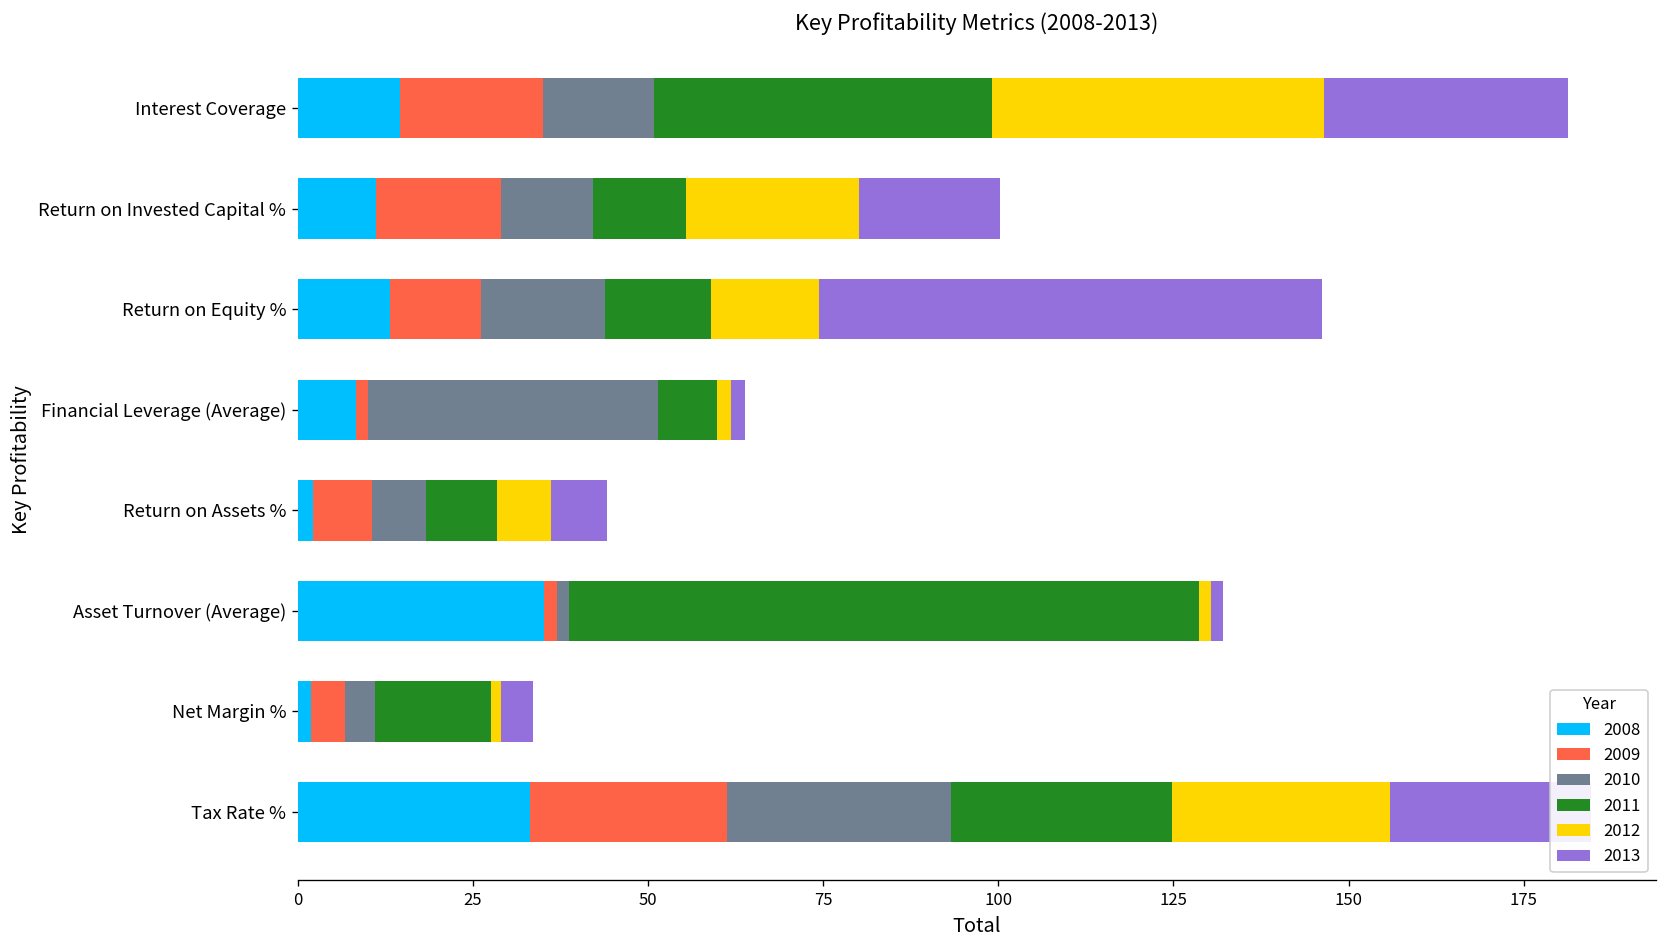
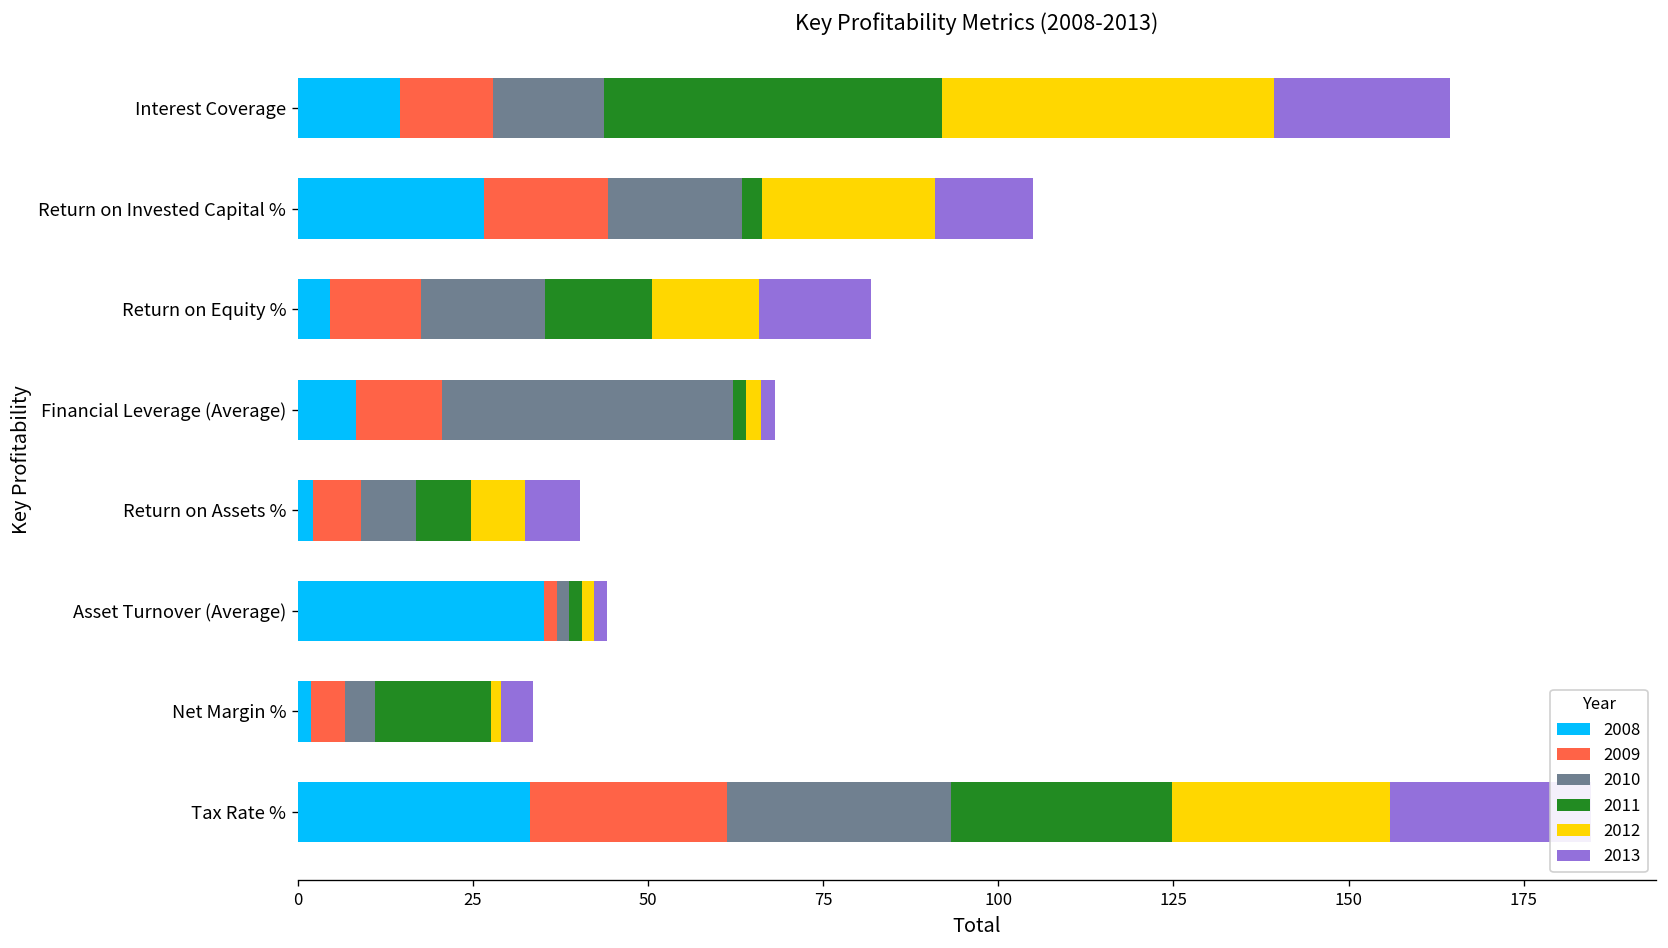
  {
    "2008": {
      "Interest Coverage": 15,
-     "Return on Invested Capital %": 11,
-     "Return on Equity %": 13,
+     "Return on Invested Capital %": 27,
+     "Return on Equity %": 5,
      "Financial Leverage (Average)": 8,
      "Return on Assets %": 2,
      "Asset Turnover (Average)": 35,
      "Net Margin %": 2,
      "Tax Rate %": 33
    },
    "2009": {
-     "Interest Coverage": 20,
+     "Interest Coverage": 13,
      "Return on Invested Capital %": 18,
      "Return on Equity %": 13,
-     "Financial Leverage (Average)": 2,
-     "Return on Assets %": 8,
+     "Financial Leverage (Average)": 12,
+     "Return on Assets %": 7,
      "Asset Turnover (Average)": 2,
      "Net Margin %": 5,
      "Tax Rate %": 28
    },
    "2010": {
      "Interest Coverage": 16,
-     "Return on Invested Capital %": 13,
+     "Return on Invested Capital %": 19,
      "Return on Equity %": 18,
      "Financial Leverage (Average)": 41,
      "Return on Assets %": 8,
      "Asset Turnover (Average)": 2,
      "Net Margin %": 4,
      "Tax Rate %": 32
    },
    "2011": {
      "Interest Coverage": 48,
-     "Return on Invested Capital %": 13,
+     "Return on Invested Capital %": 3,
      "Return on Equity %": 15,
-     "Financial Leverage (Average)": 8,
-     "Return on Assets %": 10,
-     "Asset Turnover (Average)": 90,
+     "Financial Leverage (Average)": 2,
+     "Return on Assets %": 8,
+     "Asset Turnover (Average)": 2,
      "Net Margin %": 17,
      "Tax Rate %": 32
    },
    "2012": {
      "Interest Coverage": 47,
      "Return on Invested Capital %": 25,
      "Return on Equity %": 15,
      "Financial Leverage (Average)": 2,
      "Return on Assets %": 8,
      "Asset Turnover (Average)": 2,
      "Net Margin %": 2,
      "Tax Rate %": 31
    },
    "2013": {
-     "Interest Coverage": 35,
-     "Return on Invested Capital %": 20,
-     "Return on Equity %": 72,
+     "Interest Coverage": 25,
+     "Return on Invested Capital %": 14,
+     "Return on Equity %": 16,
      "Financial Leverage (Average)": 2,
      "Return on Assets %": 8,
      "Asset Turnover (Average)": 2,
      "Net Margin %": 5
    }
  }
